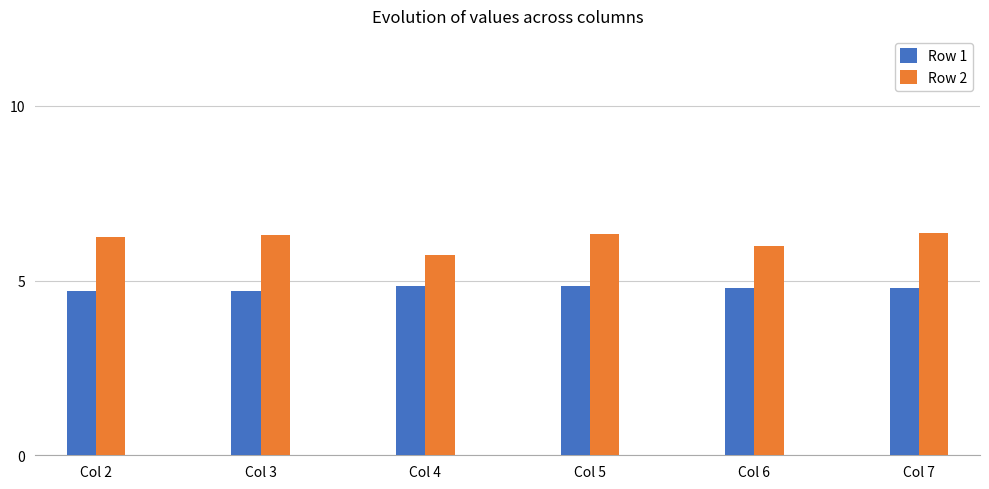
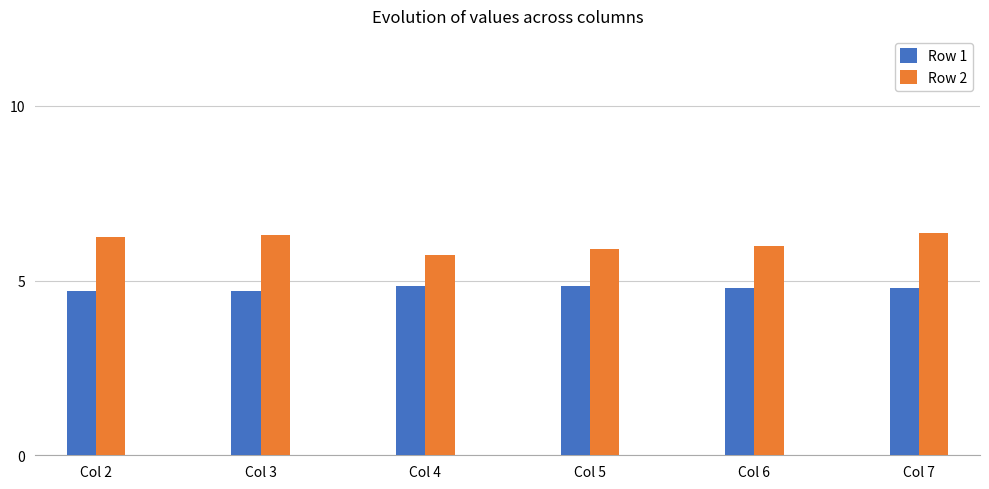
  {
    "Row 1": {
      "Col 2": 4.7,
      "Col 3": 4.7,
      "Col 4": 4.9,
      "Col 5": 4.8,
      "Col 6": 4.8,
      "Col 7": 4.8
    },
    "Row 2": {
      "Col 2": 6.2,
      "Col 3": 6.3,
      "Col 4": 5.7,
-     "Col 5": 6.3,
+     "Col 5": 5.9,
      "Col 6": 6.0,
      "Col 7": 6.4
    }
  }
